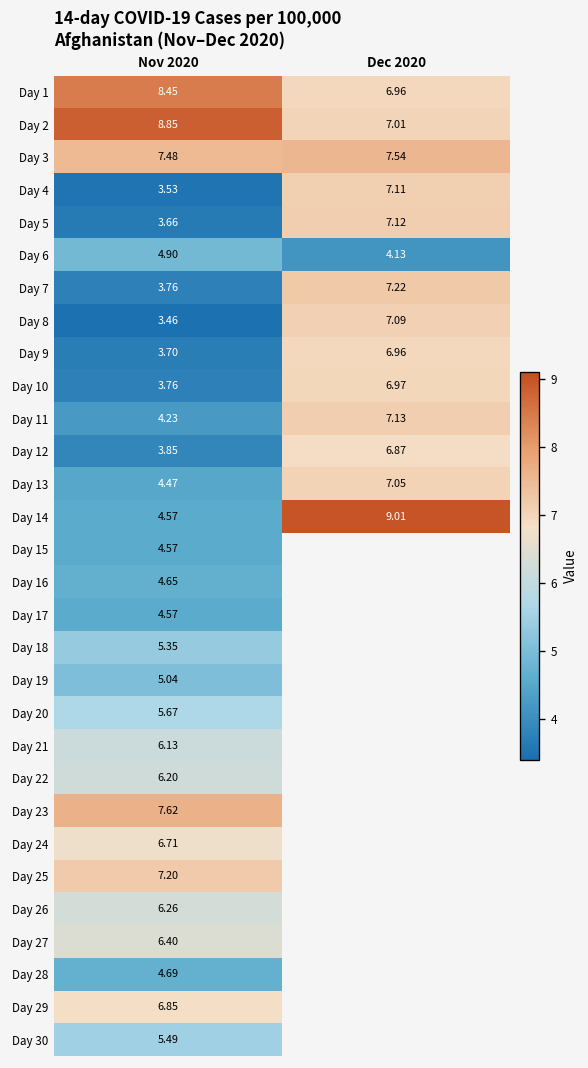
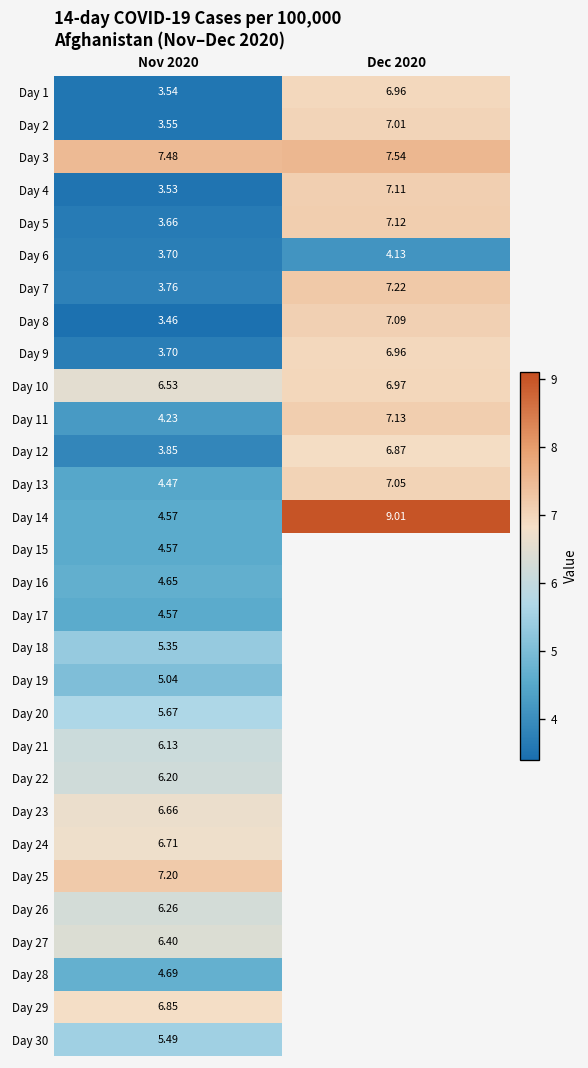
  {
    "Day 1": {
-     "Nov 2020": 8.45,
+     "Nov 2020": 3.54,
      "Dec 2020": 6.96
    },
    "Day 2": {
-     "Nov 2020": 8.85,
+     "Nov 2020": 3.55,
      "Dec 2020": 7.01
    },
    "Day 3": {
      "Nov 2020": 7.48,
      "Dec 2020": 7.54
    },
    "Day 4": {
      "Nov 2020": 3.53,
      "Dec 2020": 7.11
    },
    "Day 5": {
      "Nov 2020": 3.66,
      "Dec 2020": 7.12
    },
    "Day 6": {
-     "Nov 2020": 4.90,
+     "Nov 2020": 3.70,
      "Dec 2020": 4.13
    },
    "Day 7": {
      "Nov 2020": 3.76,
      "Dec 2020": 7.22
    },
    "Day 8": {
      "Nov 2020": 3.46,
      "Dec 2020": 7.09
    },
    "Day 9": {
      "Nov 2020": 3.70,
      "Dec 2020": 6.96
    },
    "Day 10": {
-     "Nov 2020": 3.76,
+     "Nov 2020": 6.53,
      "Dec 2020": 6.97
    },
    "Day 11": {
      "Nov 2020": 4.23,
      "Dec 2020": 7.13
    },
    "Day 12": {
      "Nov 2020": 3.85,
      "Dec 2020": 6.87
    },
    "Day 13": {
      "Nov 2020": 4.47,
      "Dec 2020": 7.05
    },
    "Day 14": {
      "Nov 2020": 4.57,
      "Dec 2020": 9.01
    },
    "Day 15": {
      "Nov 2020": 4.57
    },
    "Day 16": {
      "Nov 2020": 4.65
    },
    "Day 17": {
      "Nov 2020": 4.57
    },
    "Day 18": {
      "Nov 2020": 5.35
    },
    "Day 19": {
      "Nov 2020": 5.04
    },
    "Day 20": {
      "Nov 2020": 5.67
    },
    "Day 21": {
      "Nov 2020": 6.13
    },
    "Day 22": {
      "Nov 2020": 6.20
    },
    "Day 23": {
-     "Nov 2020": 7.62
+     "Nov 2020": 6.66
    },
    "Day 24": {
      "Nov 2020": 6.71
    },
    "Day 25": {
      "Nov 2020": 7.20
    },
    "Day 26": {
      "Nov 2020": 6.26
    },
    "Day 27": {
      "Nov 2020": 6.40
    },
    "Day 28": {
      "Nov 2020": 4.69
    },
    "Day 29": {
      "Nov 2020": 6.85
    },
    "Day 30": {
      "Nov 2020": 5.49
    }
  }
